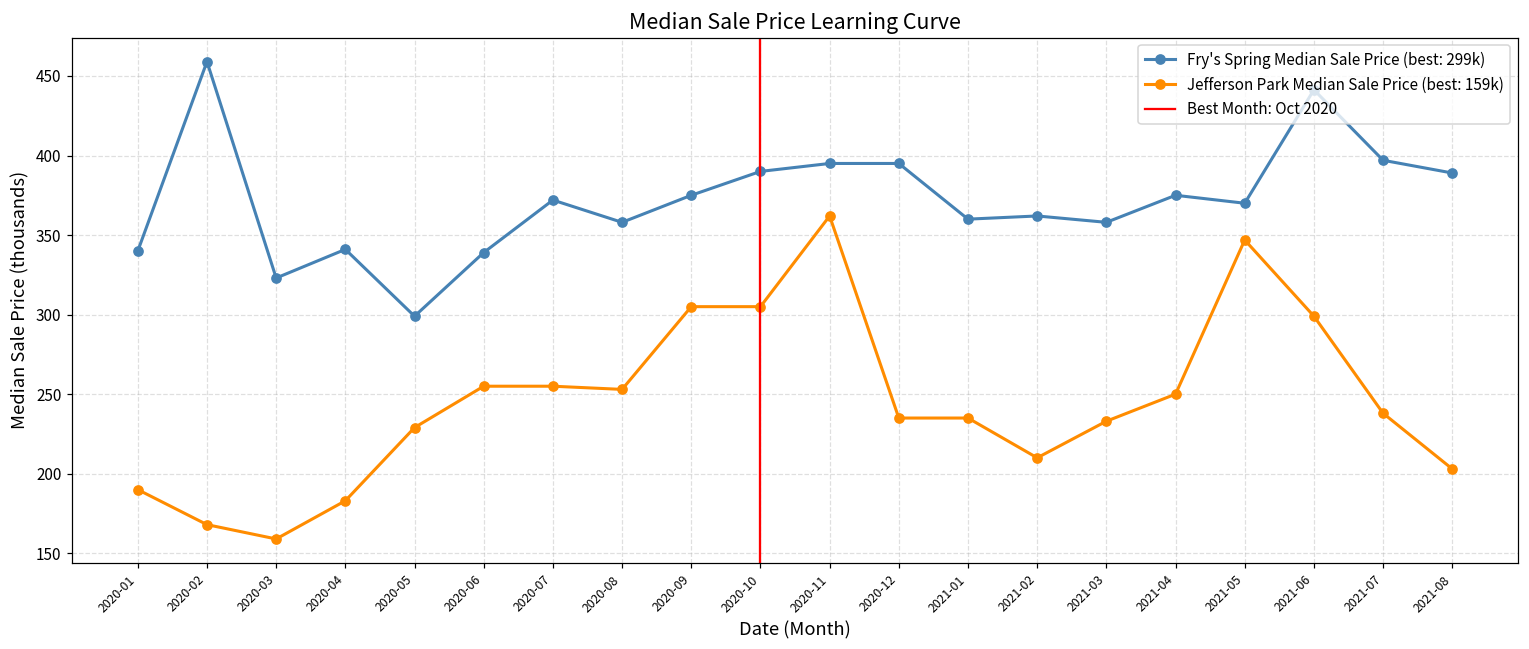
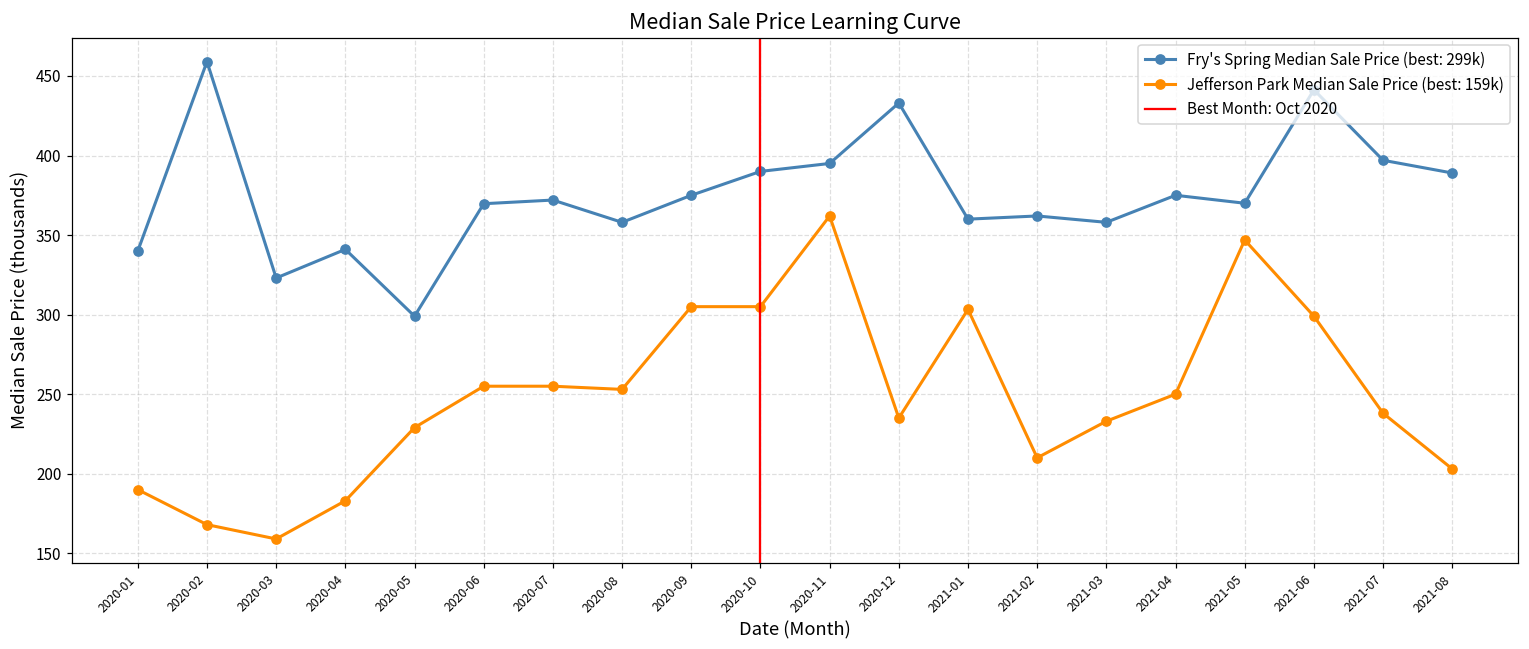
  {
    "Fry's Spring Median Sale Price (best: 299k)": {
      "2020-01": 340,
      "2020-02": 459,
      "2020-03": 323,
      "2020-04": 341,
      "2020-05": 299,
-     "2020-06": 339,
+     "2020-06": 370,
      "2020-07": 372,
      "2020-08": 358,
      "2020-09": 375,
      "2020-10": 390,
      "2020-11": 395,
-     "2020-12": 395,
+     "2020-12": 433,
      "2021-01": 360,
      "2021-02": 362,
      "2021-03": 358,
      "2021-04": 375,
      "2021-05": 370,
      "2021-07": 397,
      "2021-08": 389
    },
    "Jefferson Park Median Sale Price (best: 159k)": {
      "2020-01": 190,
      "2020-02": 168,
      "2020-03": 159,
      "2020-04": 183,
      "2020-05": 229,
      "2020-06": 255,
      "2020-07": 255,
      "2020-08": 253,
      "2020-09": 305,
      "2020-10": 305,
      "2020-11": 362,
      "2020-12": 235,
-     "2021-01": 235,
+     "2021-01": 303,
      "2021-02": 210,
      "2021-03": 233,
      "2021-04": 250,
      "2021-05": 347,
      "2021-06": 299,
      "2021-07": 238,
      "2021-08": 203
    }
  }
